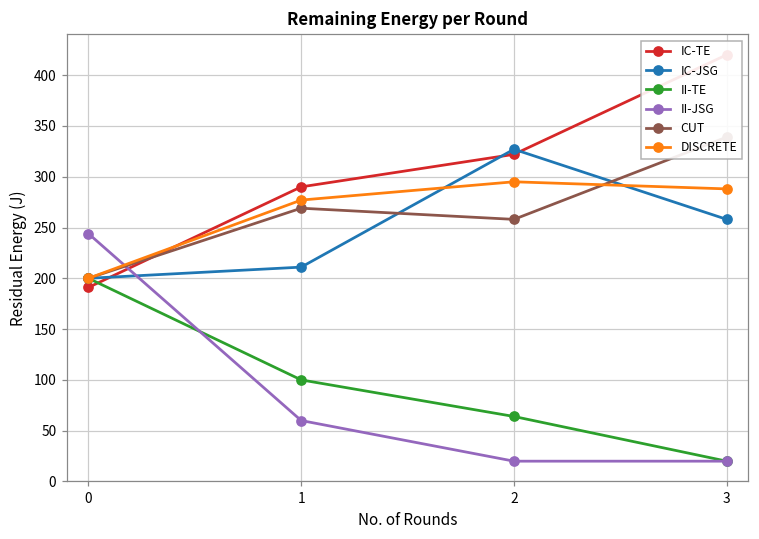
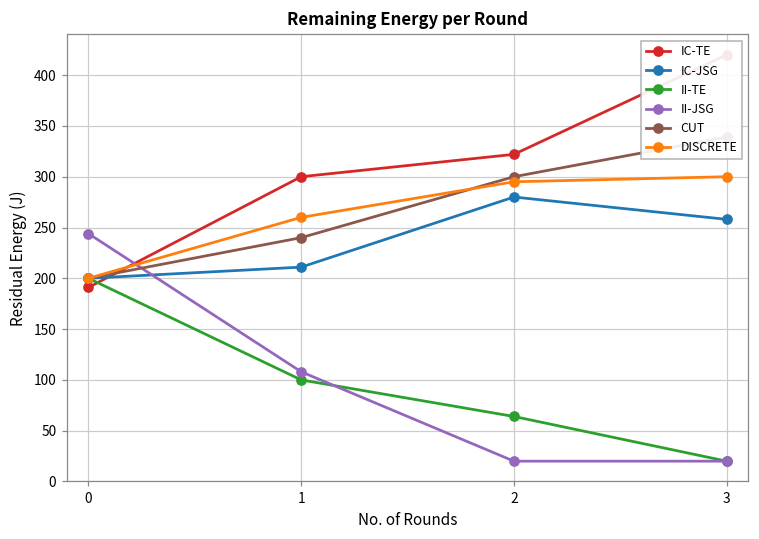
  {
    "IC-TE": {
      "0": 190,
-     "1": 290,
+     "1": 300,
      "2": 320
    },
    "IC-JSG": {
      "1": 210,
-     "2": 330,
+     "2": 280,
      "3": 260
    },
    "II-TE": {
      "1": 100,
      "2": 60
    },
    "II-JSG": {
      "0": 240,
-     "1": 60,
+     "1": 110,
      "2": 20
    },
    "CUT": {
-     "1": 270,
-     "2": 260
+     "1": 240,
+     "2": 300
    },
    "DISCRETE": {
-     "1": 280,
+     "1": 260,
      "2": 300,
-     "3": 290
+     "3": 300
    }
  }
